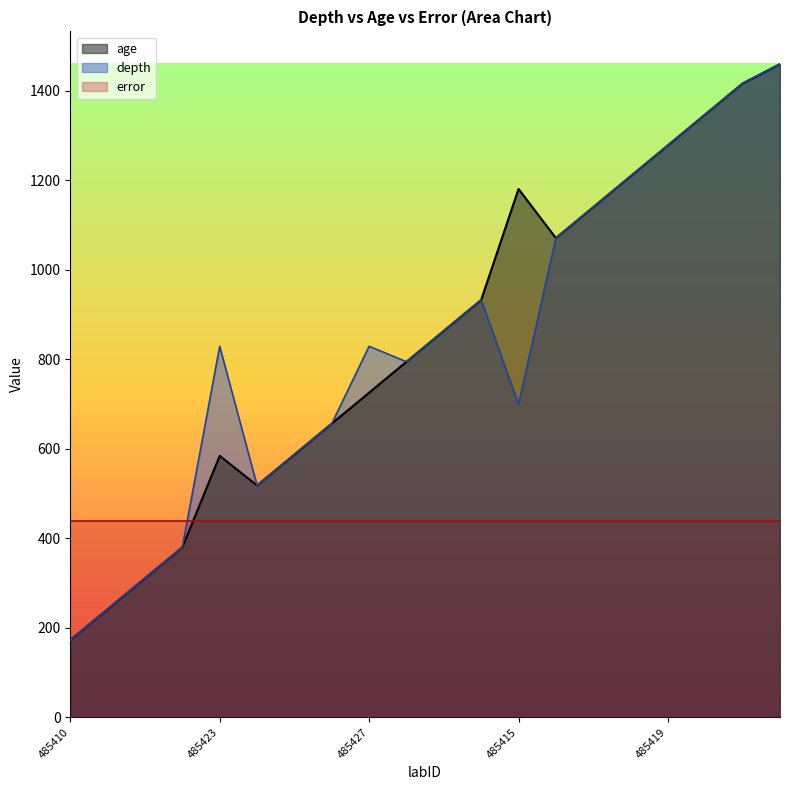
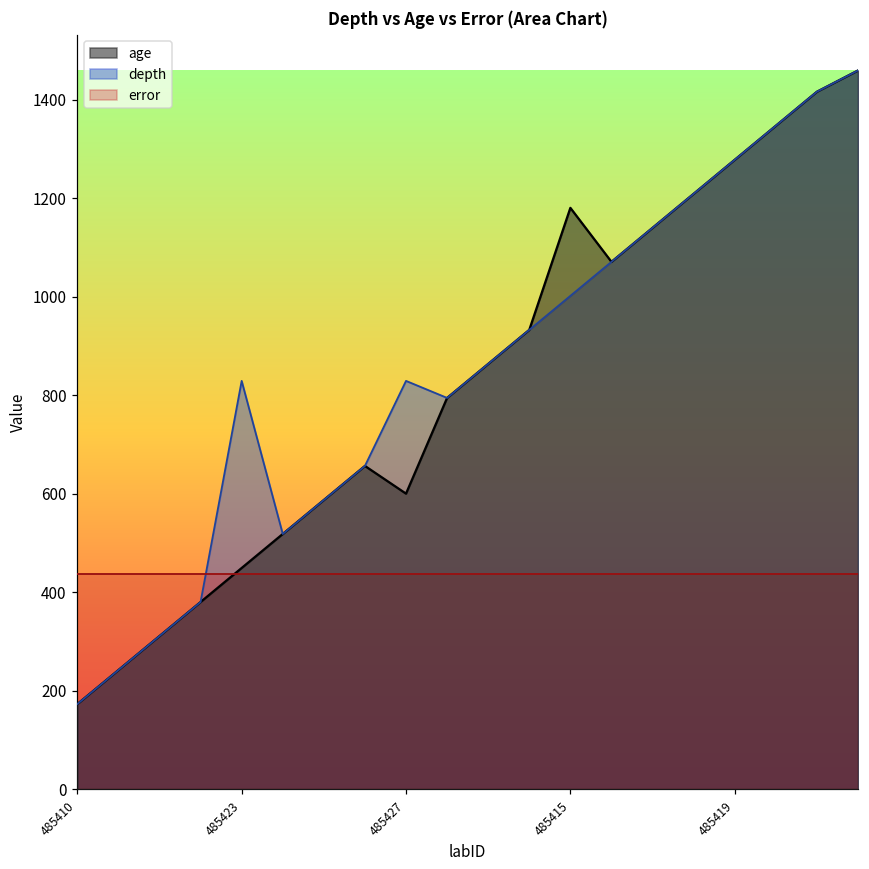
  {
    "age": {
-     "485423": 580,
-     "485427": 730,
+     "485423": 450,
+     "485427": 600,
      "485415": 1180
    },
    "depth": {
      "485423": 830,
      "485427": 830,
-     "485415": 700
+     "485415": 1000
    },
    "error": {
      "485410": 440,
      "485423": 440,
      "485427": 440,
      "485415": 440,
      "485419": 440
    }
  }
